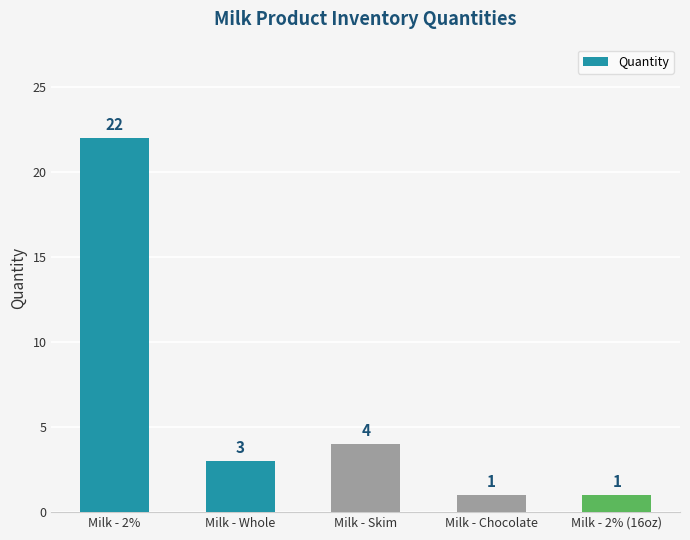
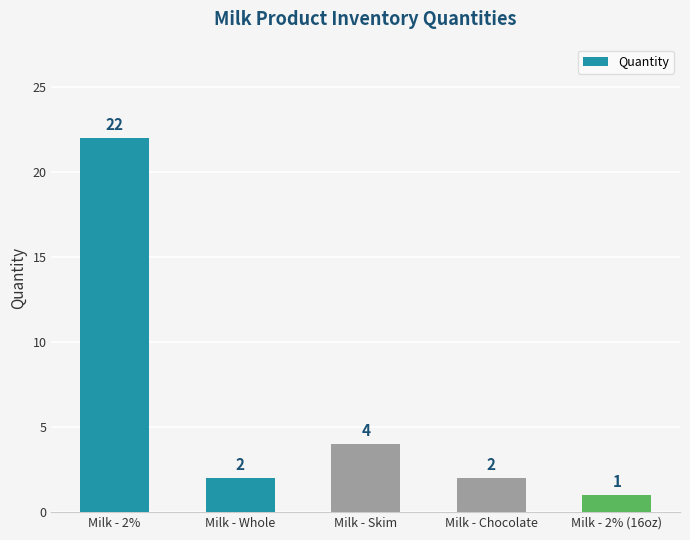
  {
    "Milk - 2%": 22,
-   "Milk - Whole": 3,
+   "Milk - Whole": 2,
    "Milk - Skim": 4,
-   "Milk - Chocolate": 1,
+   "Milk - Chocolate": 2,
    "Milk - 2% (16oz)": 1
  }
